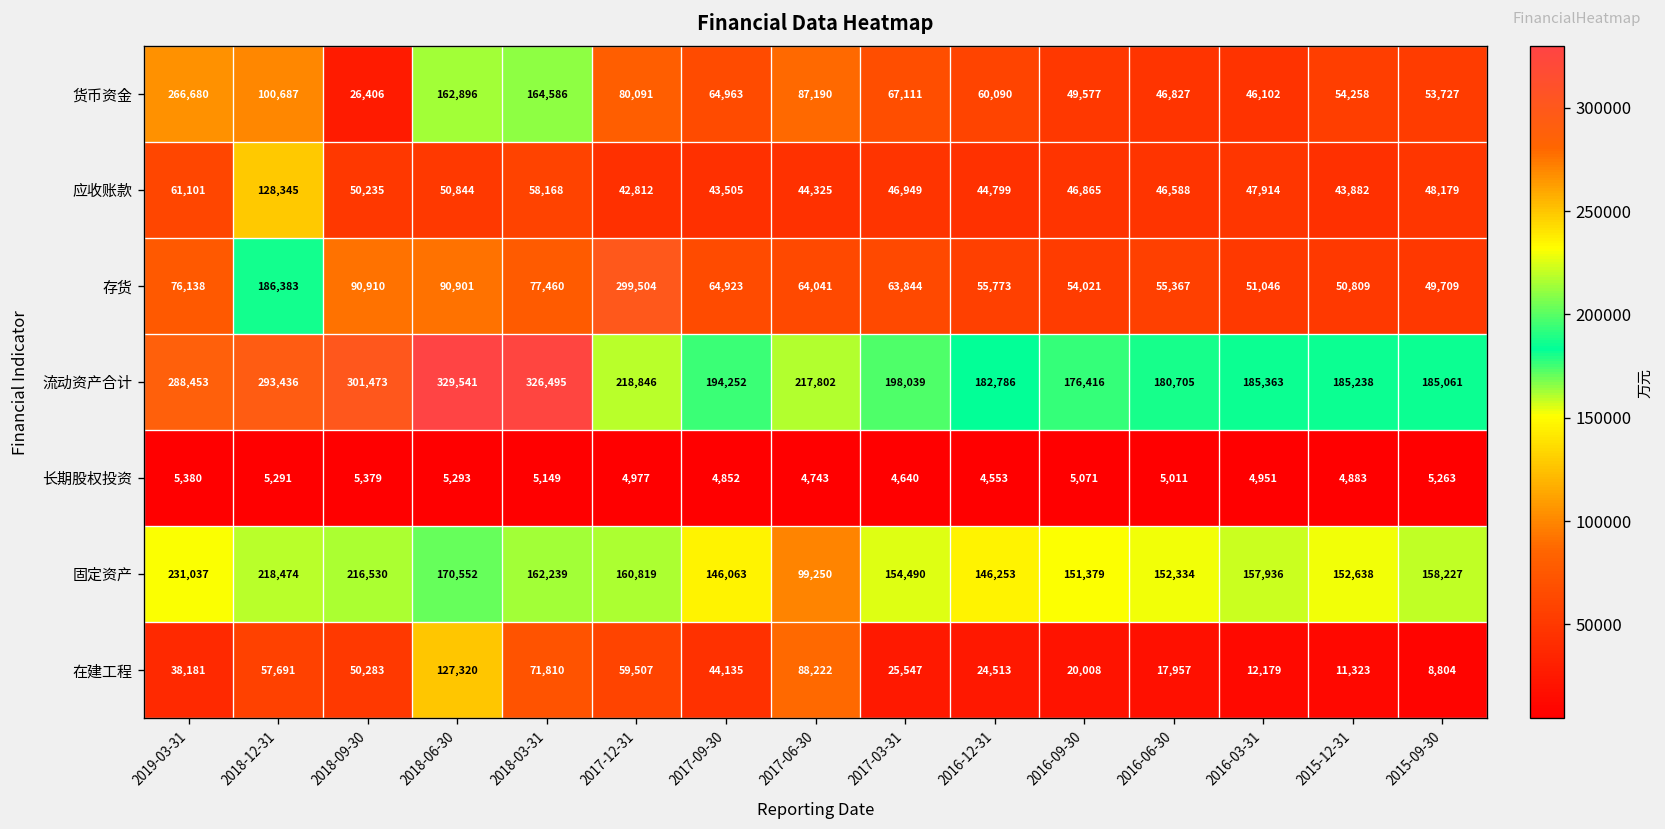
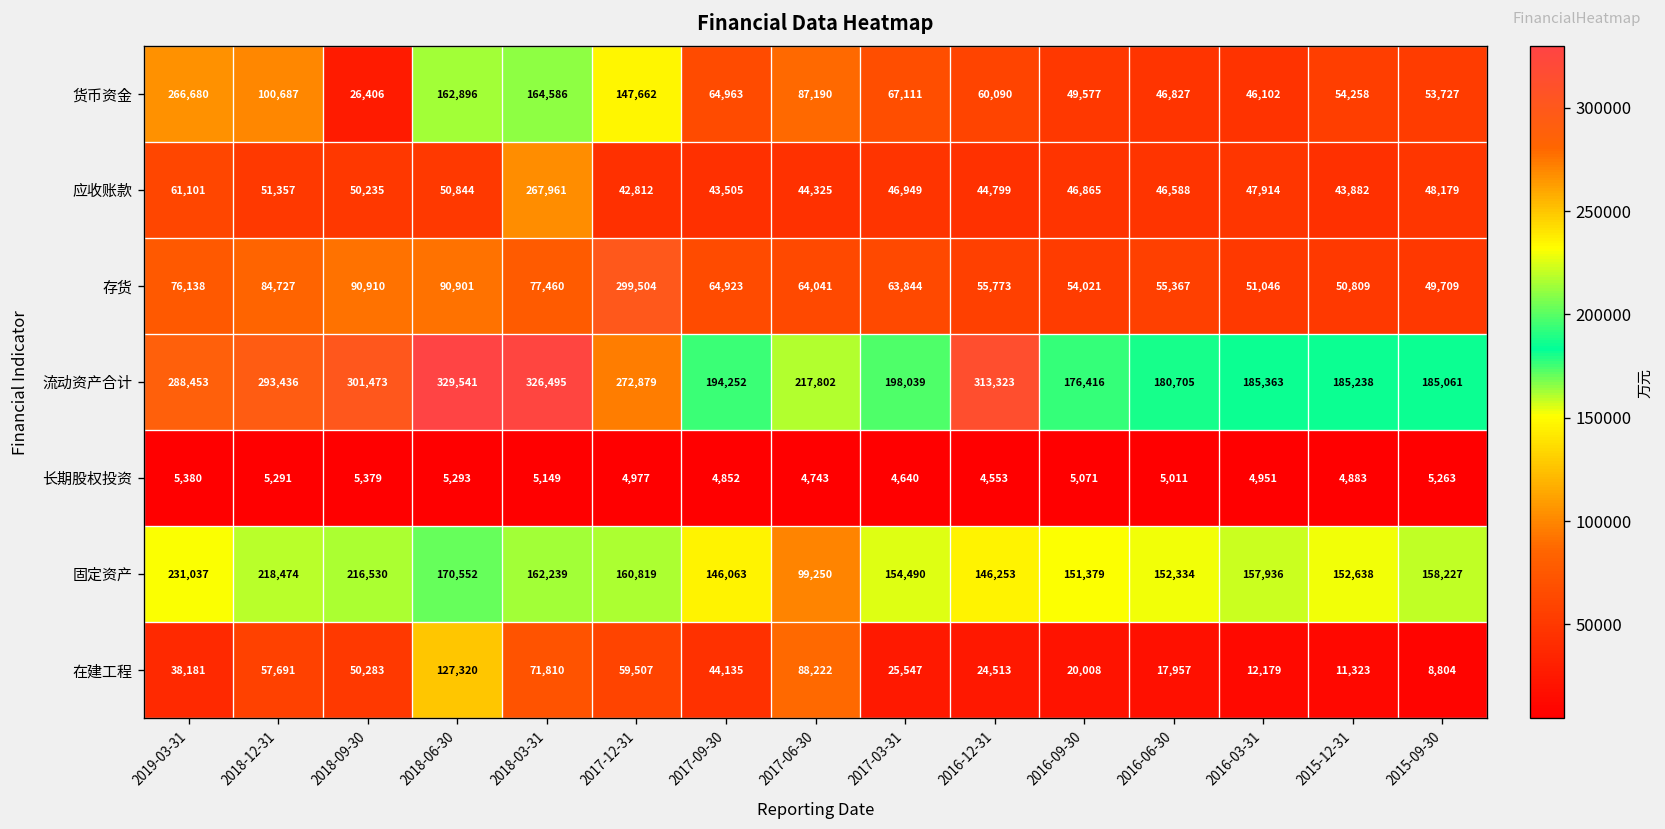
  {
    "货币资金": {
      "2019-03-31": "266,680",
      "2018-12-31": "100,687",
      "2018-09-30": "26,406",
      "2018-06-30": "162,896",
      "2018-03-31": "164,586",
-     "2017-12-31": "80,091",
+     "2017-12-31": "147,662",
      "2017-09-30": "64,963",
      "2017-06-30": "87,190",
      "2017-03-31": "67,111",
      "2016-12-31": "60,090",
      "2016-09-30": "49,577",
      "2016-06-30": "46,827",
      "2016-03-31": "46,102",
      "2015-12-31": "54,258",
      "2015-09-30": "53,727"
    },
    "应收账款": {
      "2019-03-31": "61,101",
-     "2018-12-31": "128,345",
+     "2018-12-31": "51,357",
      "2018-09-30": "50,235",
      "2018-06-30": "50,844",
-     "2018-03-31": "58,168",
+     "2018-03-31": "267,961",
      "2017-12-31": "42,812",
      "2017-09-30": "43,505",
      "2017-06-30": "44,325",
      "2017-03-31": "46,949",
      "2016-12-31": "44,799",
      "2016-09-30": "46,865",
      "2016-06-30": "46,588",
      "2016-03-31": "47,914",
      "2015-12-31": "43,882",
      "2015-09-30": "48,179"
    },
    "存货": {
      "2019-03-31": "76,138",
-     "2018-12-31": "186,383",
+     "2018-12-31": "84,727",
      "2018-09-30": "90,910",
      "2018-06-30": "90,901",
      "2018-03-31": "77,460",
      "2017-12-31": "299,504",
      "2017-09-30": "64,923",
      "2017-06-30": "64,041",
      "2017-03-31": "63,844",
      "2016-12-31": "55,773",
      "2016-09-30": "54,021",
      "2016-06-30": "55,367",
      "2016-03-31": "51,046",
      "2015-12-31": "50,809",
      "2015-09-30": "49,709"
    },
    "流动资产合计": {
      "2019-03-31": "288,453",
      "2018-12-31": "293,436",
      "2018-09-30": "301,473",
      "2018-06-30": "329,541",
      "2018-03-31": "326,495",
-     "2017-12-31": "218,846",
+     "2017-12-31": "272,879",
      "2017-09-30": "194,252",
      "2017-06-30": "217,802",
      "2017-03-31": "198,039",
-     "2016-12-31": "182,786",
+     "2016-12-31": "313,323",
      "2016-09-30": "176,416",
      "2016-06-30": "180,705",
      "2016-03-31": "185,363",
      "2015-12-31": "185,238",
      "2015-09-30": "185,061"
    },
    "长期股权投资": {
      "2019-03-31": "5,380",
      "2018-12-31": "5,291",
      "2018-09-30": "5,379",
      "2018-06-30": "5,293",
      "2018-03-31": "5,149",
      "2017-12-31": "4,977",
      "2017-09-30": "4,852",
      "2017-06-30": "4,743",
      "2017-03-31": "4,640",
      "2016-12-31": "4,553",
      "2016-09-30": "5,071",
      "2016-06-30": "5,011",
      "2016-03-31": "4,951",
      "2015-12-31": "4,883",
      "2015-09-30": "5,263"
    },
    "固定资产": {
      "2019-03-31": "231,037",
      "2018-12-31": "218,474",
      "2018-09-30": "216,530",
      "2018-06-30": "170,552",
      "2018-03-31": "162,239",
      "2017-12-31": "160,819",
      "2017-09-30": "146,063",
      "2017-06-30": "99,250",
      "2017-03-31": "154,490",
      "2016-12-31": "146,253",
      "2016-09-30": "151,379",
      "2016-06-30": "152,334",
      "2016-03-31": "157,936",
      "2015-12-31": "152,638",
      "2015-09-30": "158,227"
    },
    "在建工程": {
      "2019-03-31": "38,181",
      "2018-12-31": "57,691",
      "2018-09-30": "50,283",
      "2018-06-30": "127,320",
      "2018-03-31": "71,810",
      "2017-12-31": "59,507",
      "2017-09-30": "44,135",
      "2017-06-30": "88,222",
      "2017-03-31": "25,547",
      "2016-12-31": "24,513",
      "2016-09-30": "20,008",
      "2016-06-30": "17,957",
      "2016-03-31": "12,179",
      "2015-12-31": "11,323",
      "2015-09-30": "8,804"
    }
  }
